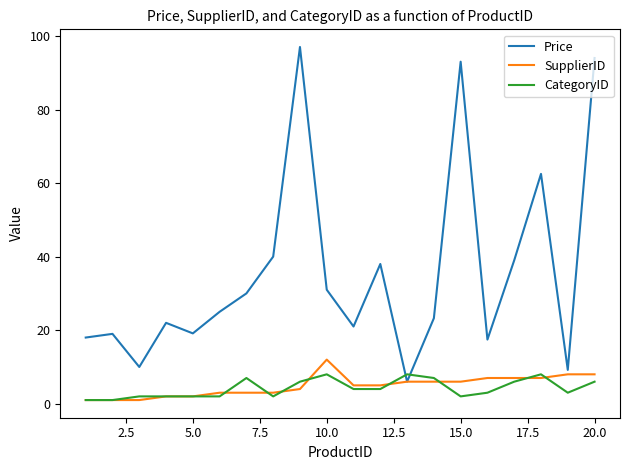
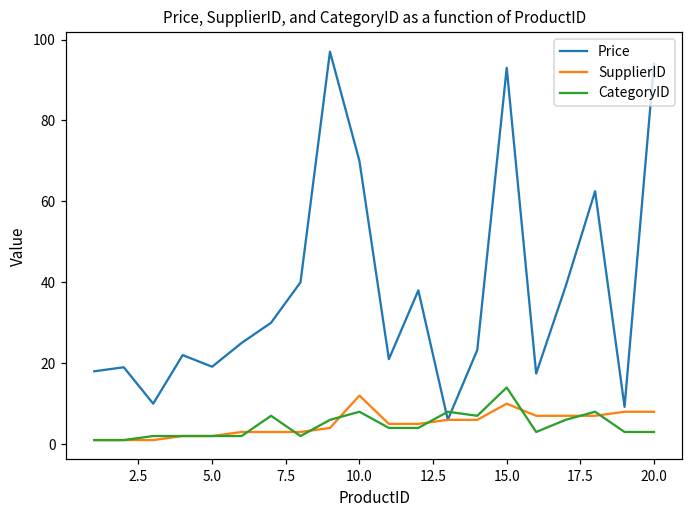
  {
    "Price": {
      "5.0": 19,
-     "10.0": 31,
+     "10.0": 70,
      "15.0": 93
    },
    "SupplierID": {
      "10.0": 12,
-     "15.0": 6,
+     "15.0": 10,
      "20.0": 8
    },
    "CategoryID": {
      "10.0": 8,
-     "15.0": 2,
-     "20.0": 6
+     "15.0": 14,
+     "20.0": 3
    }
  }
